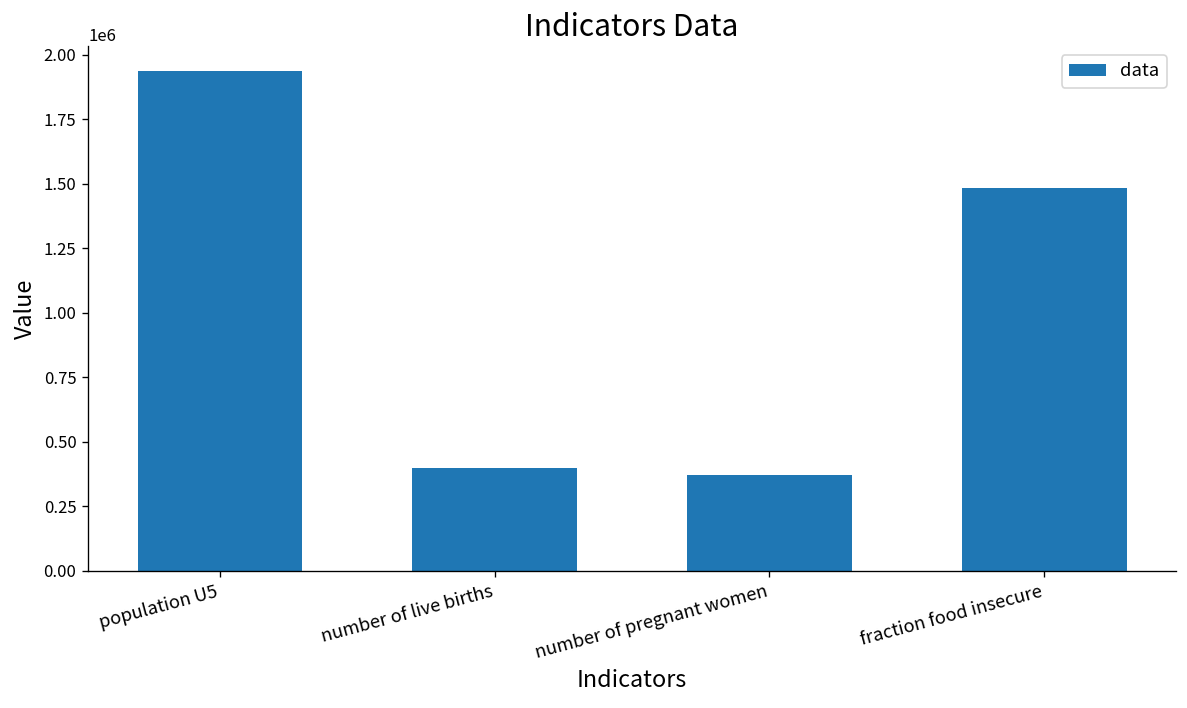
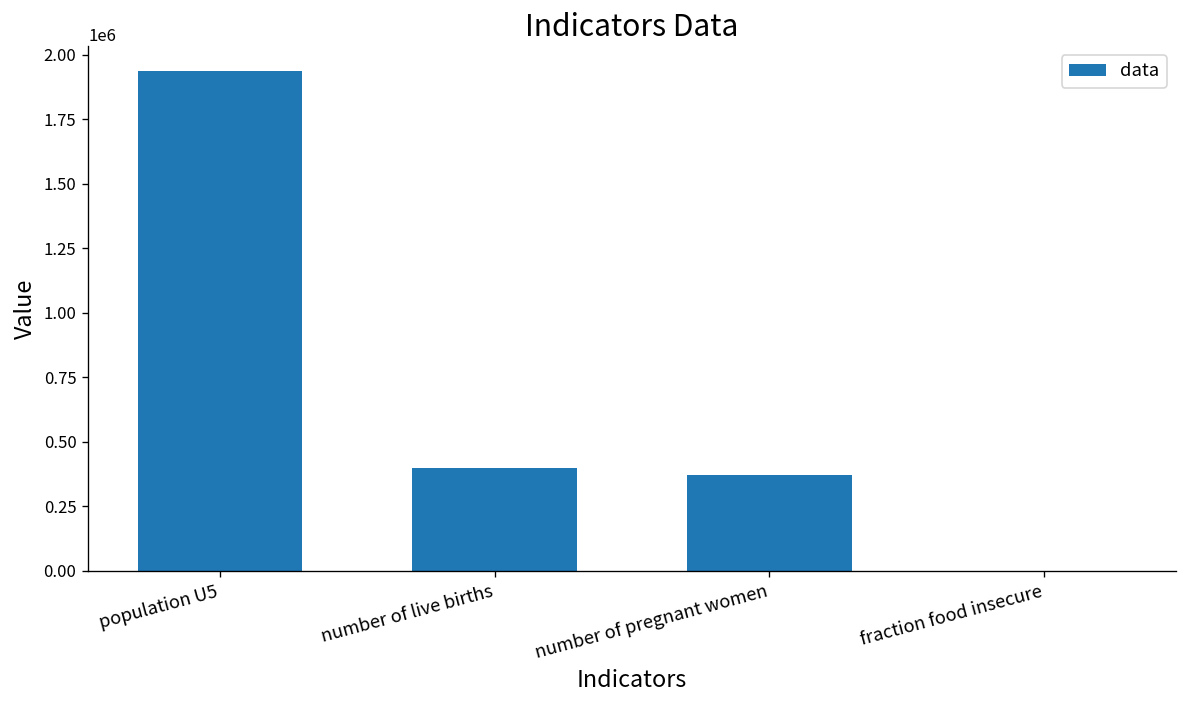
  {
    "population U5": 1940000,
    "number of live births": 400000,
    "number of pregnant women": 370000,
-   "fraction food insecure": 1480000
+   "fraction food insecure": 0
  }
